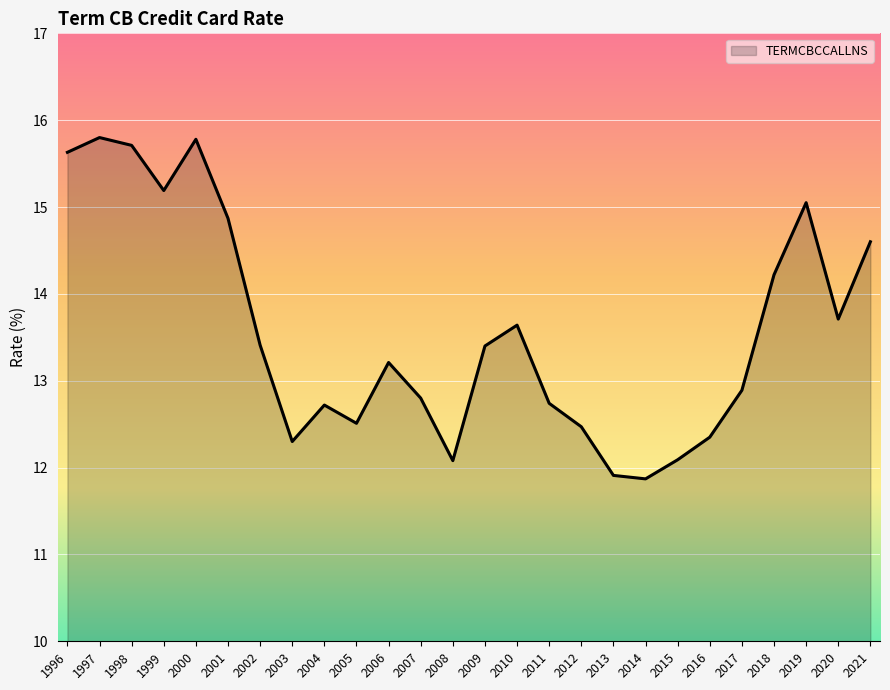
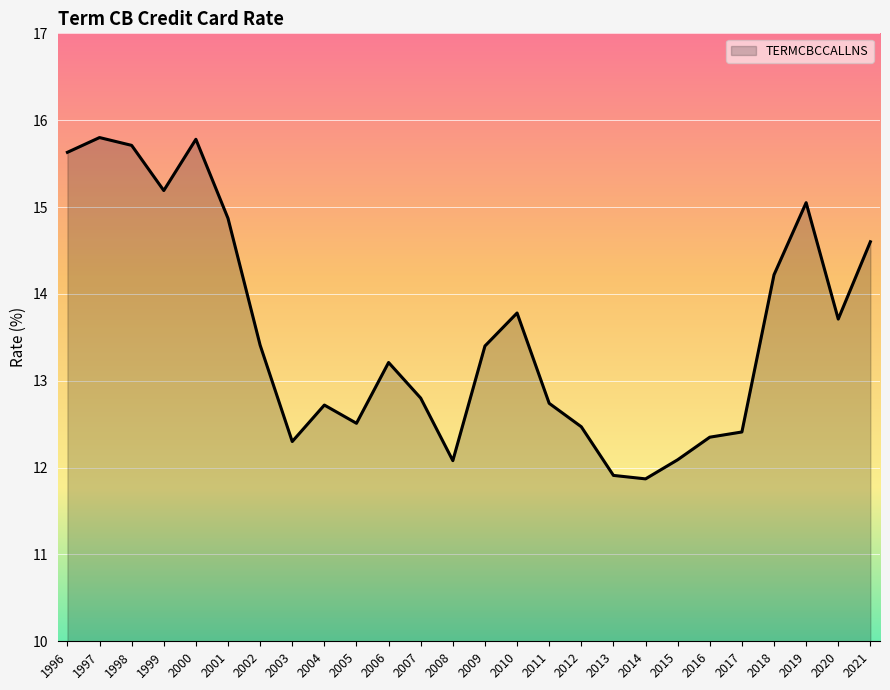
  {
    "1996": 15.6,
    "1997": 15.8,
    "1998": 15.7,
    "1999": 15.2,
    "2000": 15.8,
    "2001": 14.9,
    "2002": 13.4,
    "2003": 12.3,
    "2004": 12.7,
    "2005": 12.5,
    "2006": 13.2,
    "2007": 12.8,
    "2008": 12.1,
    "2009": 13.4,
-   "2010": 13.6,
+   "2010": 13.8,
    "2011": 12.7,
    "2012": 12.5,
    "2013": 11.9,
    "2014": 11.9,
    "2015": 12.1,
    "2016": 12.4,
-   "2017": 12.9,
+   "2017": 12.4,
    "2018": 14.2,
    "2019": 15.1,
    "2020": 13.7,
    "2021": 14.6
  }
